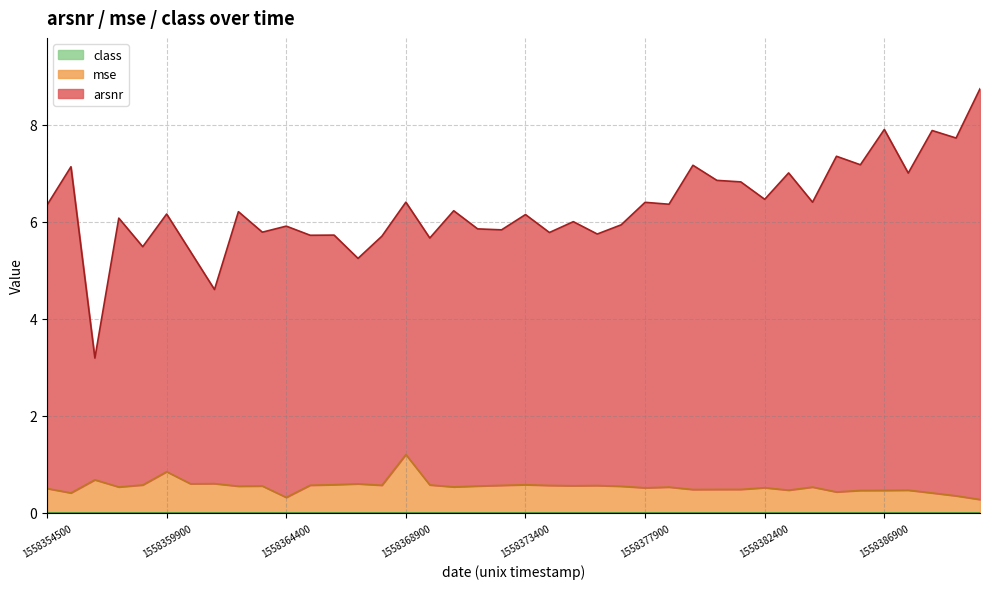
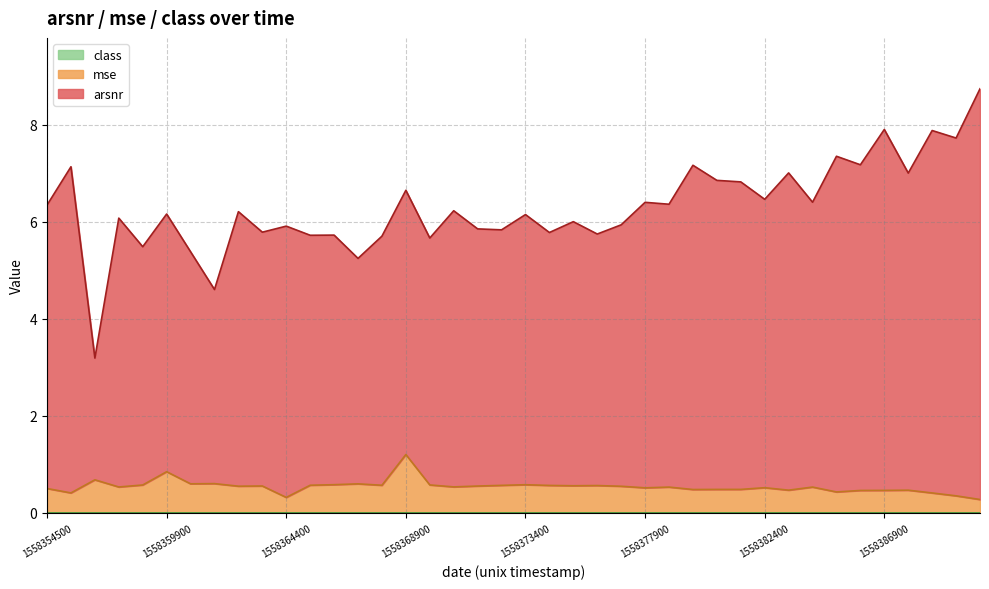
  {
    "class": {
      "1558354500": 0.0,
      "1558359900": 0.0,
      "1558364400": 0.0,
      "1558368900": 0.0,
      "1558373400": 0.0,
      "1558377900": 0.0,
      "1558382400": 0.0,
      "1558386900": 0.0
    },
    "mse": {
      "1558354500": 0.5,
      "1558359900": 0.8,
      "1558364400": 0.3,
      "1558368900": 1.2,
      "1558373400": 0.6,
      "1558377900": 0.5,
      "1558382400": 0.5,
      "1558386900": 0.5
    },
    "arsnr": {
      "1558354500": 5.8,
      "1558359900": 5.3,
      "1558364400": 5.6,
-     "1558368900": 5.2,
+     "1558368900": 5.4,
      "1558373400": 5.6,
      "1558377900": 5.9,
      "1558382400": 5.9,
      "1558386900": 7.4
    }
  }
